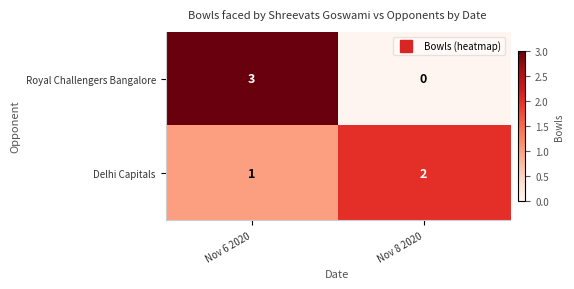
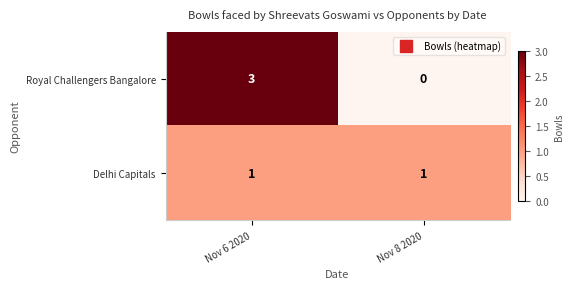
  {
    "Royal Challengers Bangalore": {
      "Nov 6 2020": 3,
      "Nov 8 2020": 0
    },
    "Delhi Capitals": {
      "Nov 6 2020": 1,
-     "Nov 8 2020": 2
+     "Nov 8 2020": 1
    }
  }
